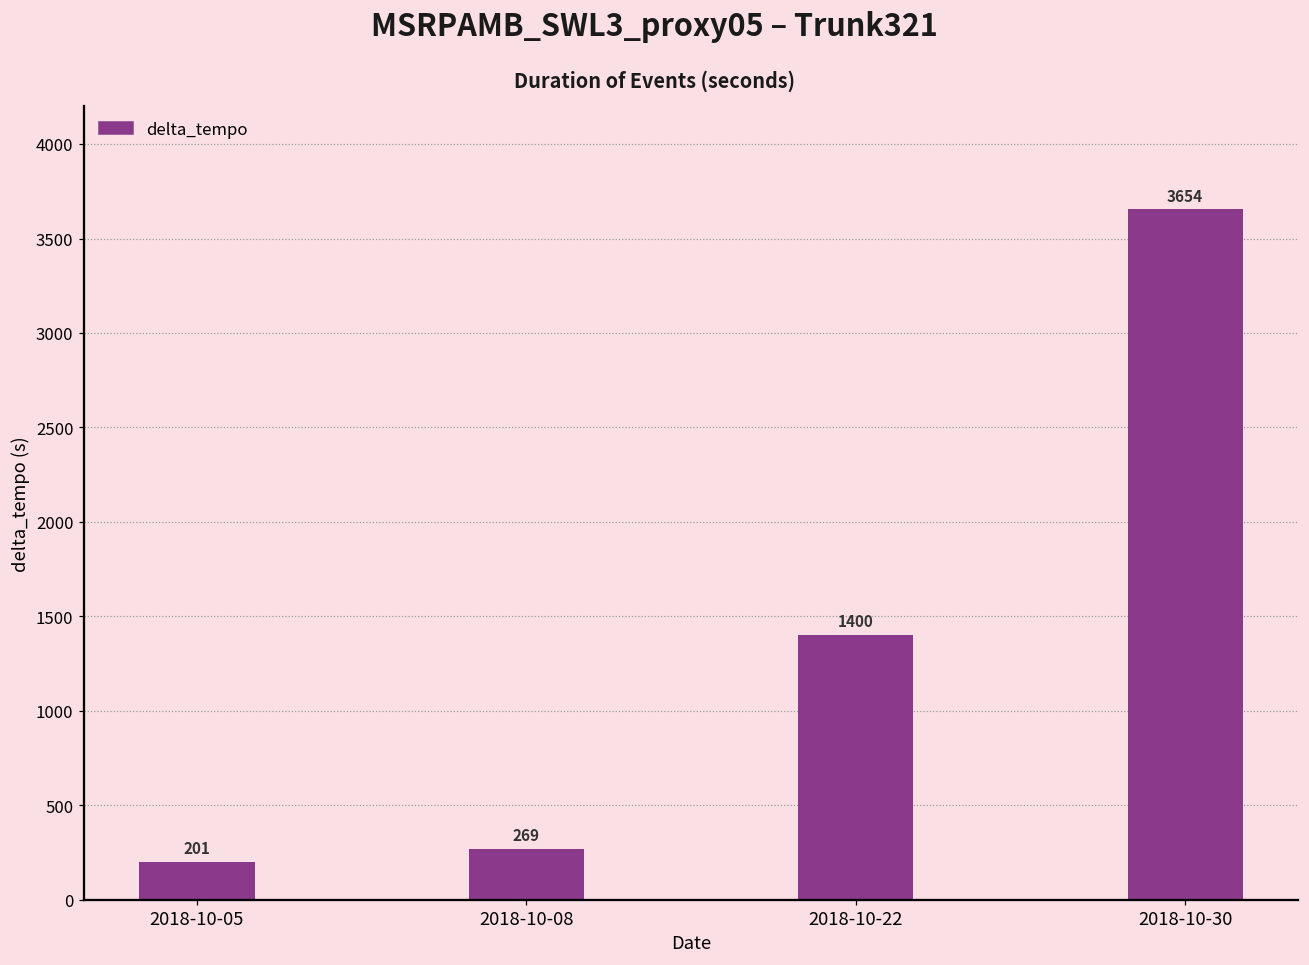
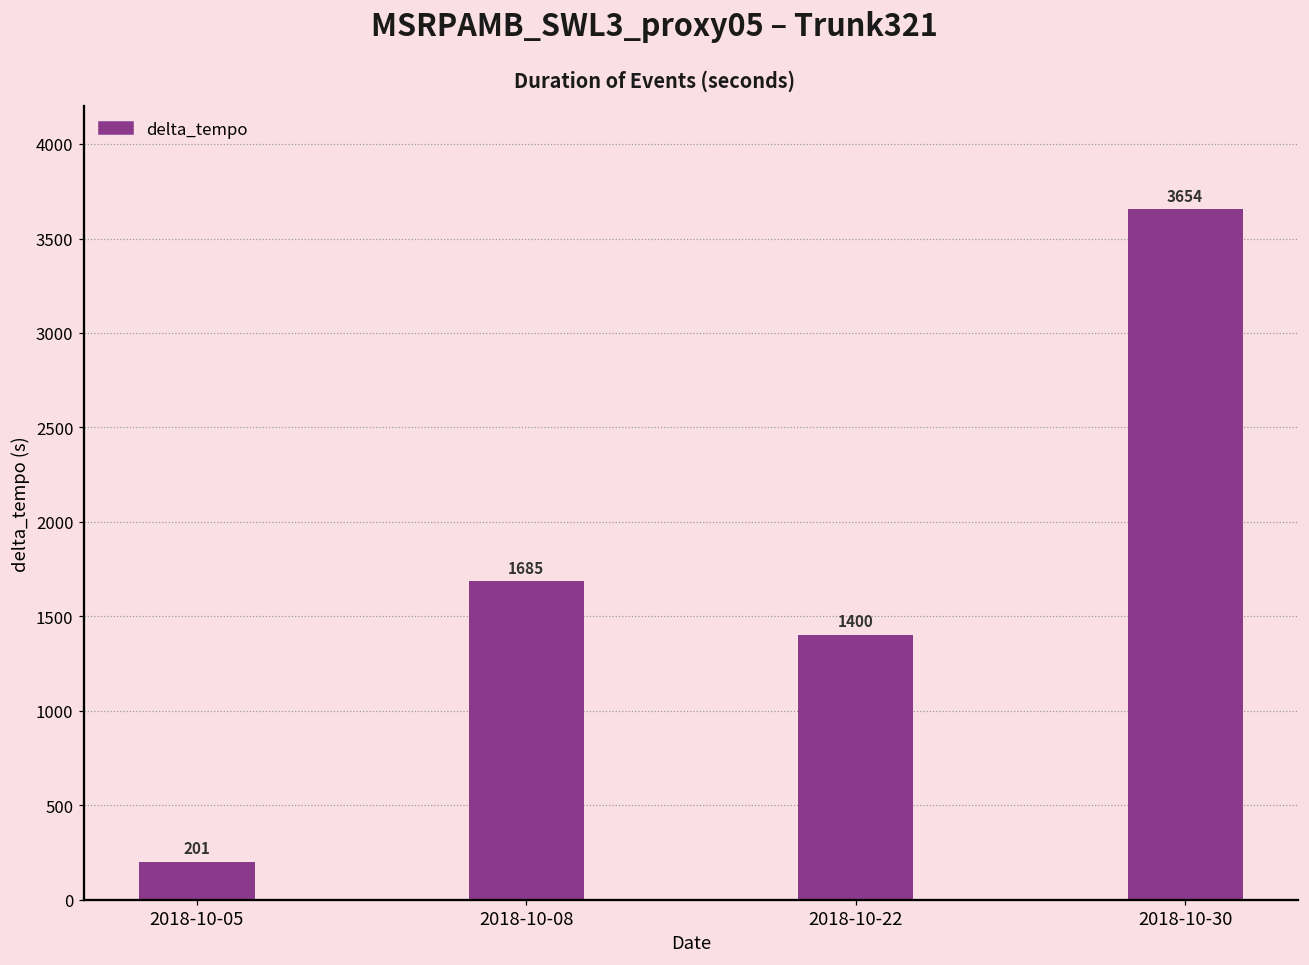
  {
    "2018-10-05": 201,
-   "2018-10-08": 269,
+   "2018-10-08": 1685,
    "2018-10-22": 1400,
    "2018-10-30": 3654
  }
